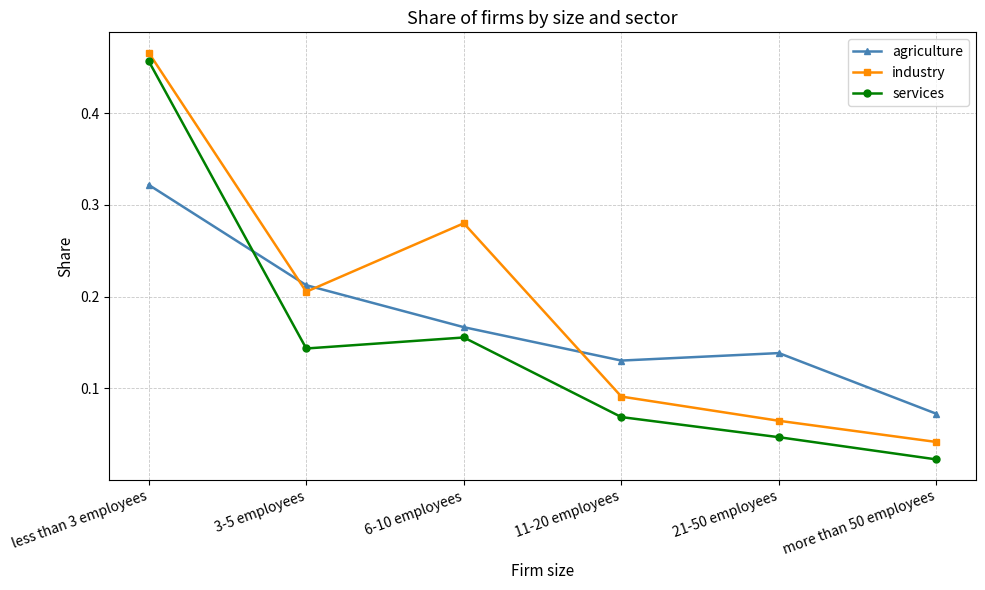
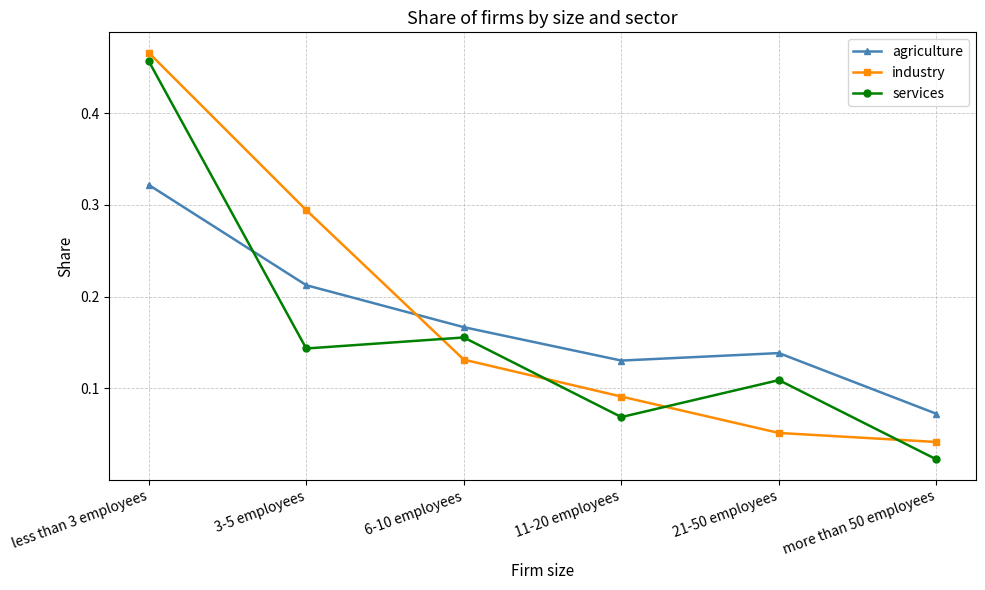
  {
    "agriculture": {
      "less than 3 employees": 0.32,
      "3-5 employees": 0.21,
      "6-10 employees": 0.17,
      "11-20 employees": 0.13,
      "21-50 employees": 0.14,
      "more than 50 employees": 0.07
    },
    "industry": {
      "less than 3 employees": 0.47,
-     "3-5 employees": 0.21,
-     "6-10 employees": 0.28,
+     "3-5 employees": 0.29,
+     "6-10 employees": 0.13,
      "11-20 employees": 0.09,
-     "21-50 employees": 0.06,
+     "21-50 employees": 0.05,
      "more than 50 employees": 0.04
    },
    "services": {
      "less than 3 employees": 0.46,
      "3-5 employees": 0.14,
      "6-10 employees": 0.16,
      "11-20 employees": 0.07,
-     "21-50 employees": 0.05,
+     "21-50 employees": 0.11,
      "more than 50 employees": 0.02
    }
  }
